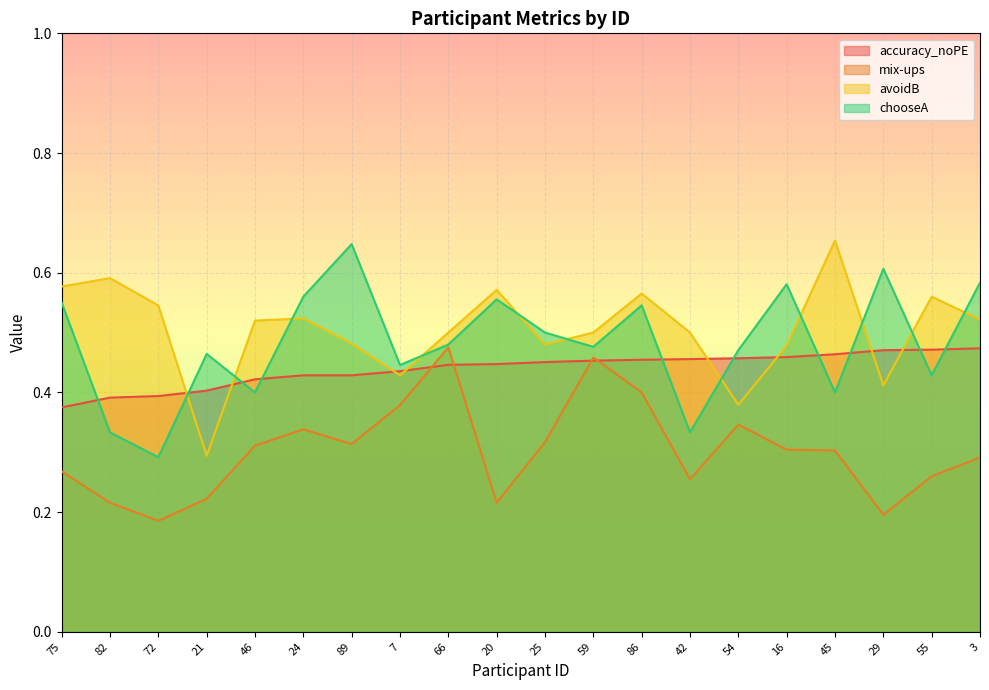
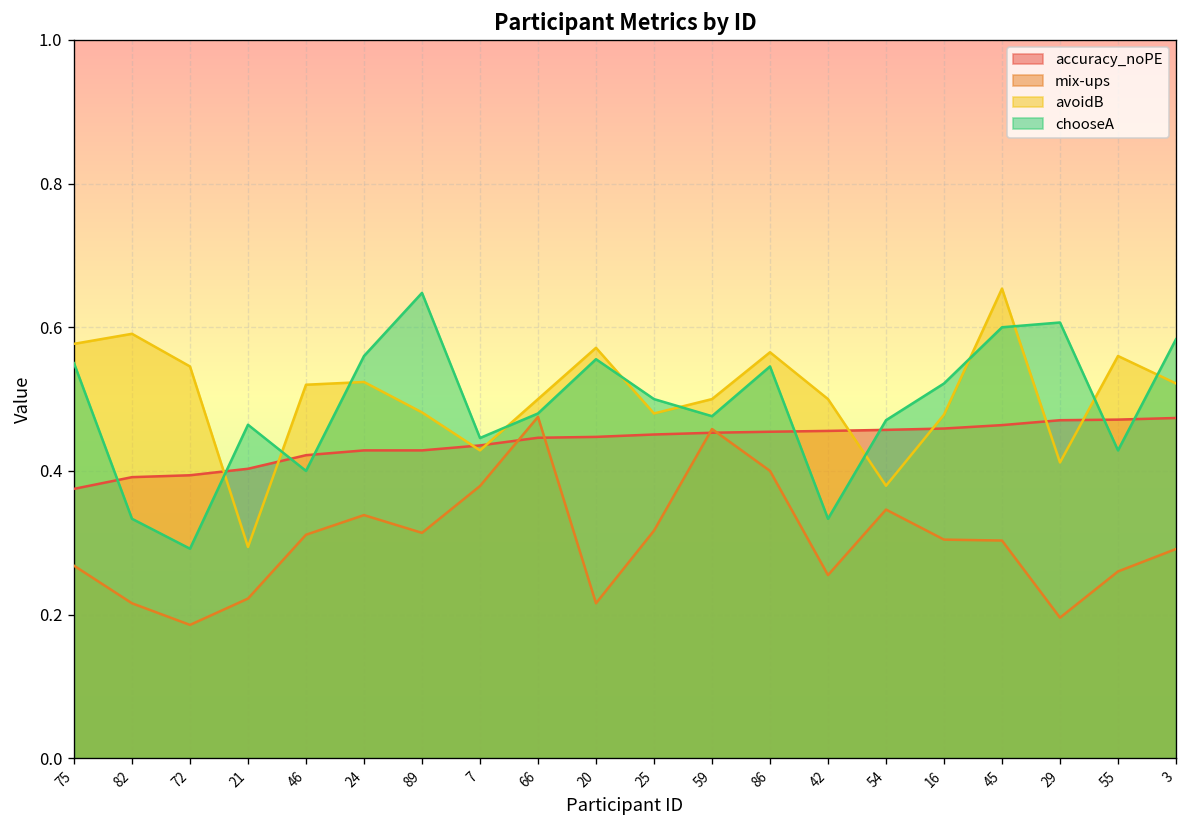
  {
    "chooseA": {
      "75": 0.55,
      "82": 0.33,
      "72": 0.29,
      "21": 0.46,
      "46": 0.40,
      "24": 0.56,
      "89": 0.65,
      "7": 0.45,
      "66": 0.48,
      "20": 0.56,
      "25": 0.50,
      "59": 0.48,
      "86": 0.55,
      "42": 0.33,
      "54": 0.47,
-     "16": 0.58,
-     "45": 0.4,
+     "16": 0.52,
+     "45": 0.6,
      "29": 0.61,
      "55": 0.43,
      "3": 0.58
    }
  }
